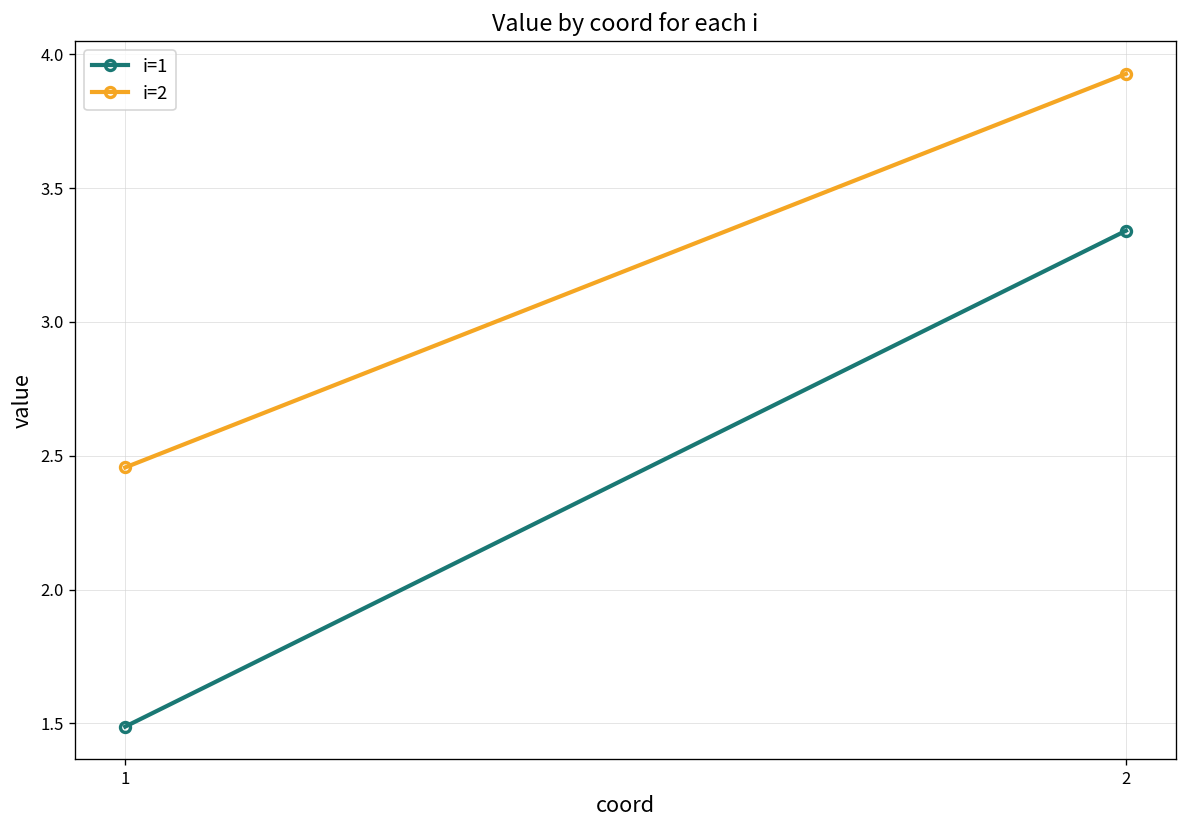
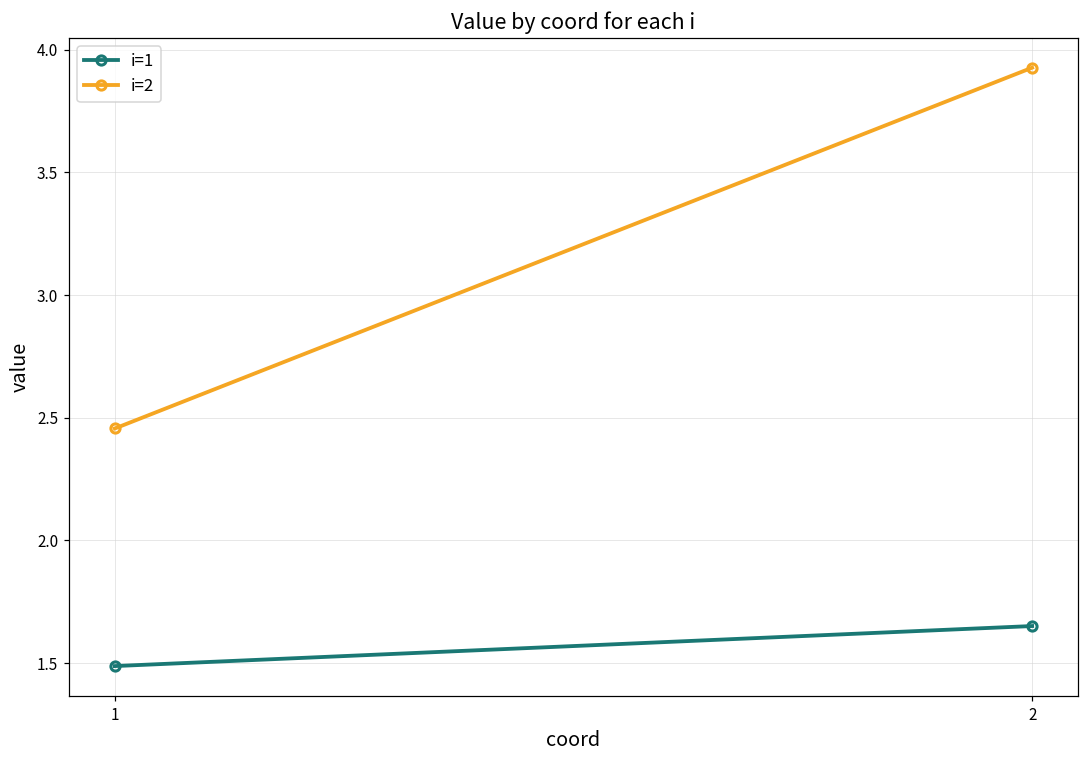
  {
    "i=1": {
      "1": 1.49,
-     "2": 3.34
+     "2": 1.65
    },
    "i=2": {
      "1": 2.46,
      "2": 3.93
    }
  }
